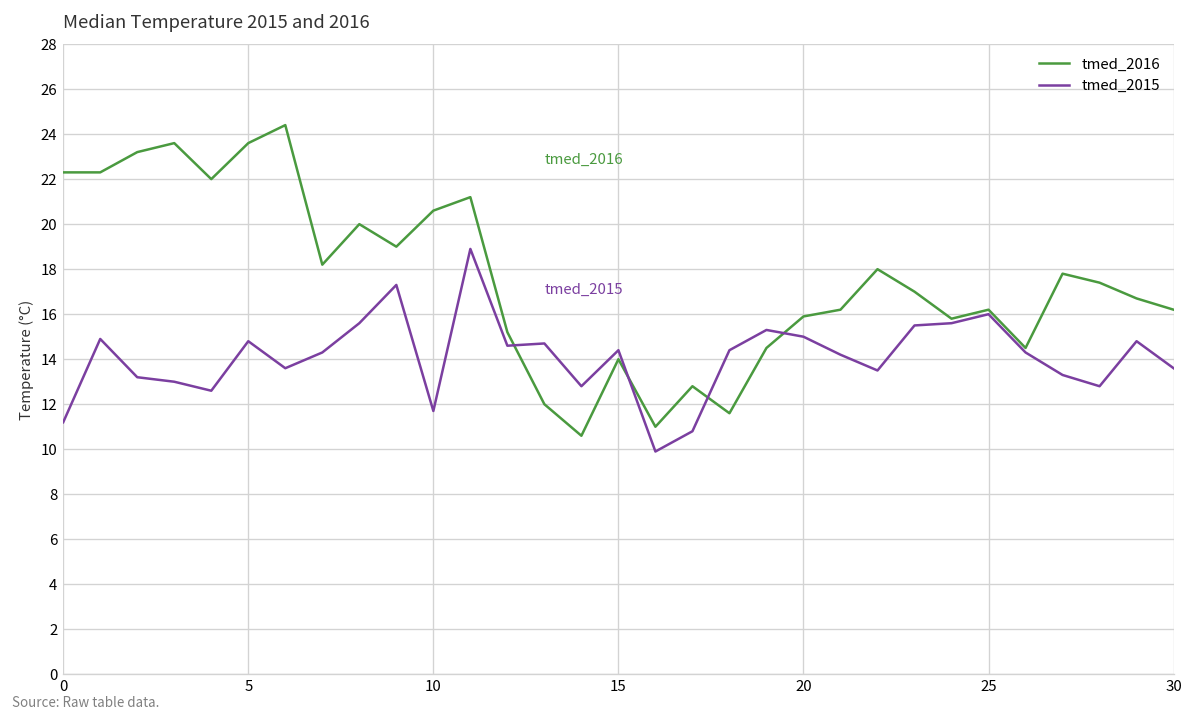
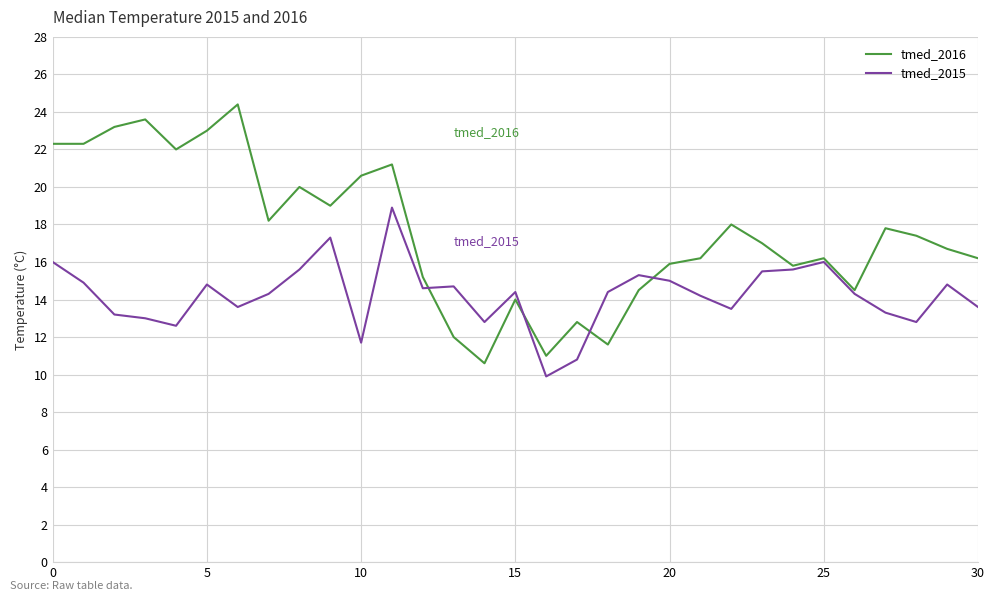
  {
    "tmed_2016": {
      "0": 22.3,
-     "5": 23.6,
+     "5": 23.0,
      "10": 20.6,
      "15": 14.0,
      "20": 15.9,
      "25": 16.2,
      "30": 16.2
    },
    "tmed_2015": {
-     "0": 11.2,
+     "0": 16.0,
      "5": 14.8,
      "10": 11.7,
      "15": 14.4,
      "20": 15.0,
      "25": 16.0,
      "30": 13.6
    }
  }
